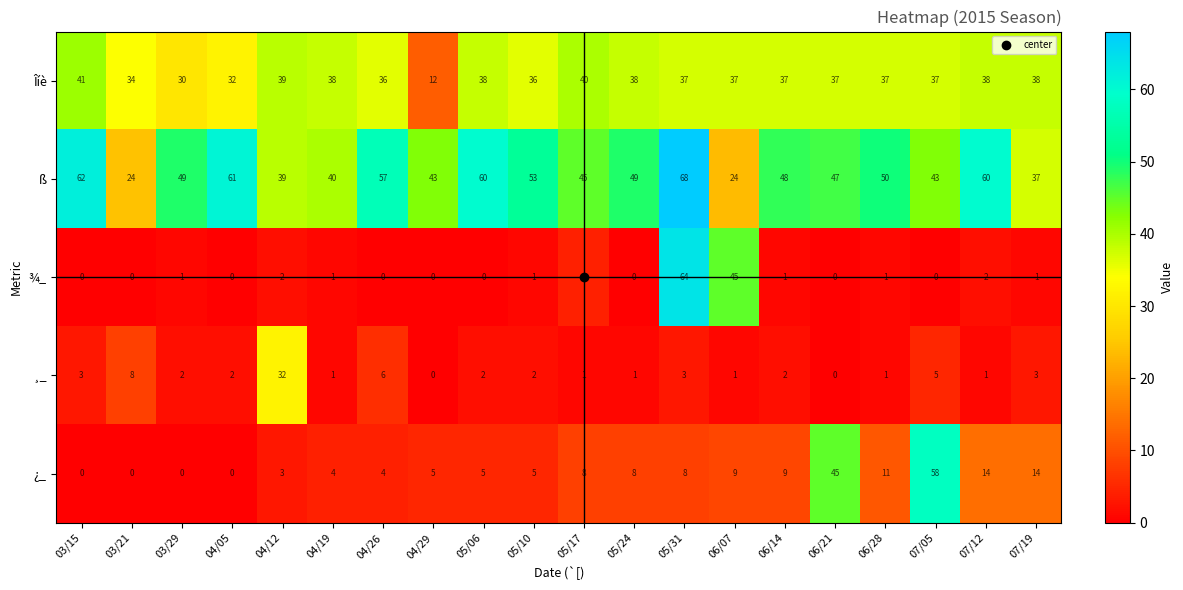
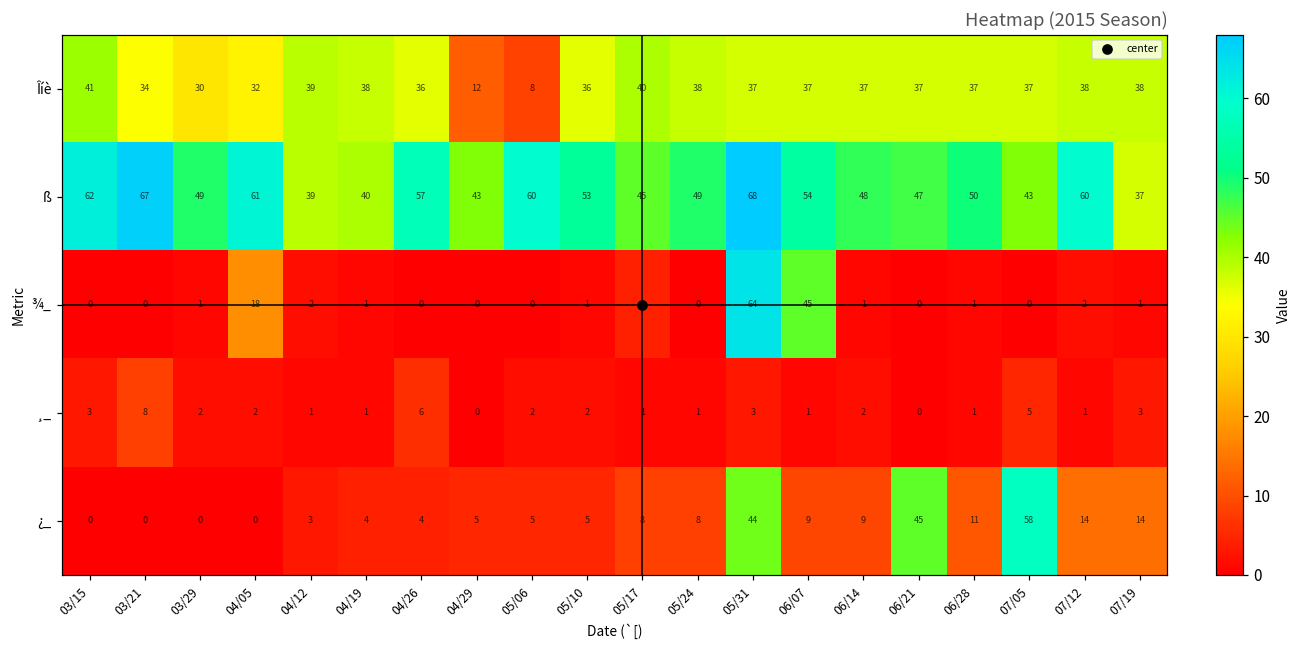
  {
    "Îíè": {
      "03/15": 41,
      "03/21": 34,
      "03/29": 30,
      "04/05": 32,
      "04/12": 39,
      "04/19": 38,
      "04/26": 36,
      "04/29": 12,
-     "05/06": 38,
+     "05/06": 8,
      "05/10": 36,
      "05/17": 40,
      "05/24": 38,
      "05/31": 37,
      "06/07": 37,
      "06/14": 37,
      "06/21": 37,
      "06/28": 37,
      "07/05": 37,
      "07/12": 38,
      "07/19": 38
    },
    "ß": {
      "03/15": 62,
-     "03/21": 24,
+     "03/21": 67,
      "03/29": 49,
      "04/05": 61,
      "04/12": 39,
      "04/19": 40,
      "04/26": 57,
      "04/29": 43,
      "05/06": 60,
      "05/10": 53,
      "05/17": 45,
      "05/24": 49,
      "05/31": 68,
-     "06/07": 24,
+     "06/07": 54,
      "06/14": 48,
      "06/21": 47,
      "06/28": 50,
      "07/05": 43,
      "07/12": 60,
      "07/19": 37
    },
    "¾_": {
      "03/15": 0,
      "03/21": 0,
      "03/29": 1,
-     "04/05": 0,
+     "04/05": 18,
      "04/12": 2,
      "04/19": 1,
      "04/26": 0,
      "04/29": 0,
      "05/06": 0,
      "05/10": 1,
      "05/24": 0,
      "05/31": 64,
      "06/07": 45,
      "06/14": 1,
      "06/21": 0,
      "06/28": 1,
      "07/05": 0,
      "07/12": 2,
      "07/19": 1
    },
    "¸_": {
      "03/15": 3,
      "03/21": 8,
      "03/29": 2,
      "04/05": 2,
-     "04/12": 32,
+     "04/12": 1,
      "04/19": 1,
      "04/26": 6,
      "04/29": 0,
      "05/06": 2,
      "05/10": 2,
      "05/17": 1,
      "05/24": 1,
      "05/31": 3,
      "06/07": 1,
      "06/14": 2,
      "06/21": 0,
      "06/28": 1,
      "07/05": 5,
      "07/12": 1,
      "07/19": 3
    },
    "¿_": {
      "03/15": 0,
      "03/21": 0,
      "03/29": 0,
      "04/05": 0,
      "04/12": 3,
      "04/19": 4,
      "04/26": 4,
      "04/29": 5,
      "05/06": 5,
      "05/10": 5,
      "05/17": 8,
      "05/24": 8,
-     "05/31": 8,
+     "05/31": 44,
      "06/07": 9,
      "06/14": 9,
      "06/21": 45,
      "06/28": 11,
      "07/05": 58,
      "07/12": 14,
      "07/19": 14
    }
  }
